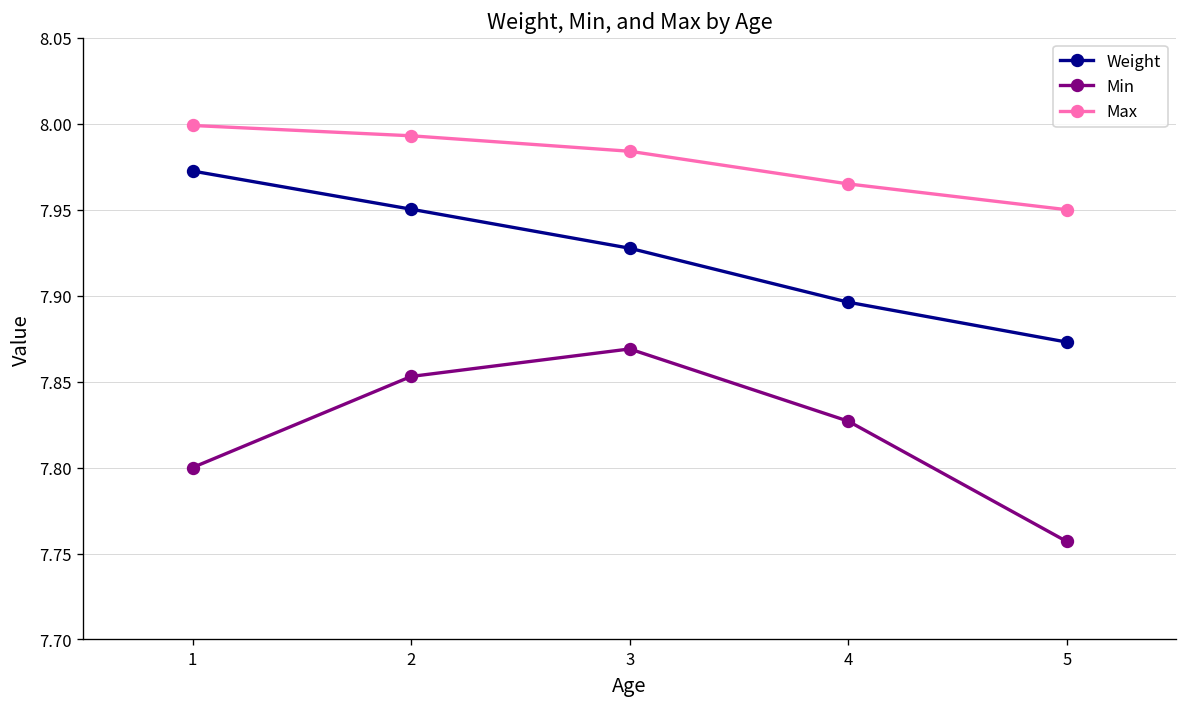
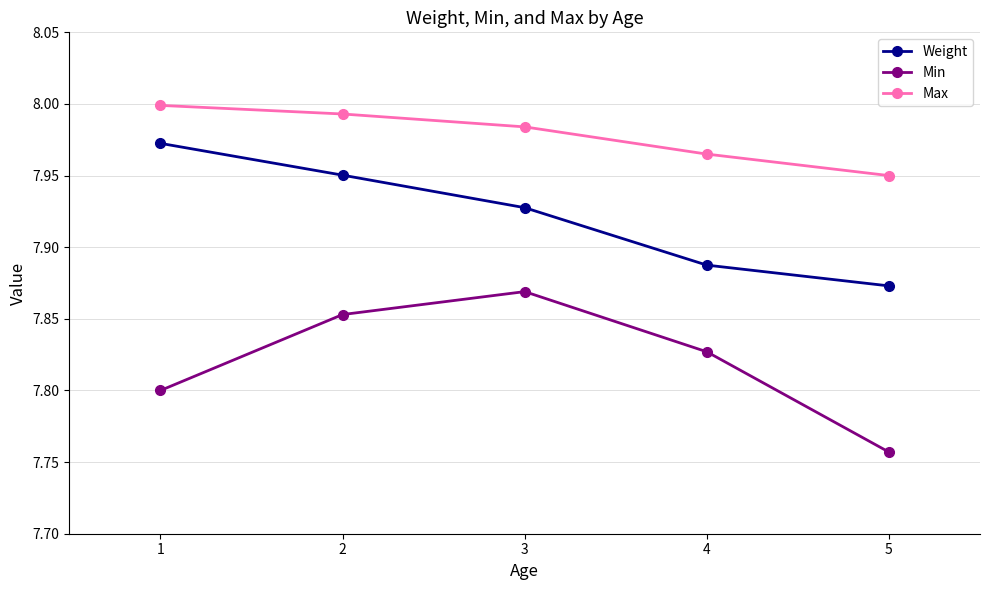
  {
    "Weight": {
      "1": 7.973,
      "2": 7.950,
      "3": 7.928,
-     "4": 7.896,
+     "4": 7.888,
      "5": 7.873
    },
    "Min": {
      "1": 7.800,
      "2": 7.853,
      "3": 7.869,
      "4": 7.827,
      "5": 7.757
    },
    "Max": {
      "1": 7.999,
      "2": 7.993,
      "3": 7.984,
      "4": 7.965,
      "5": 7.950
    }
  }
